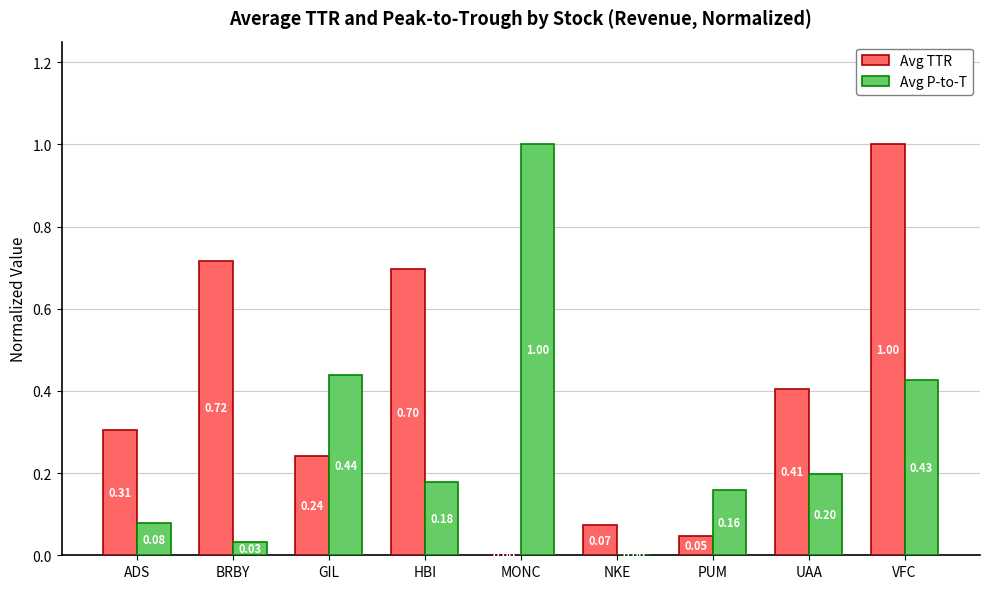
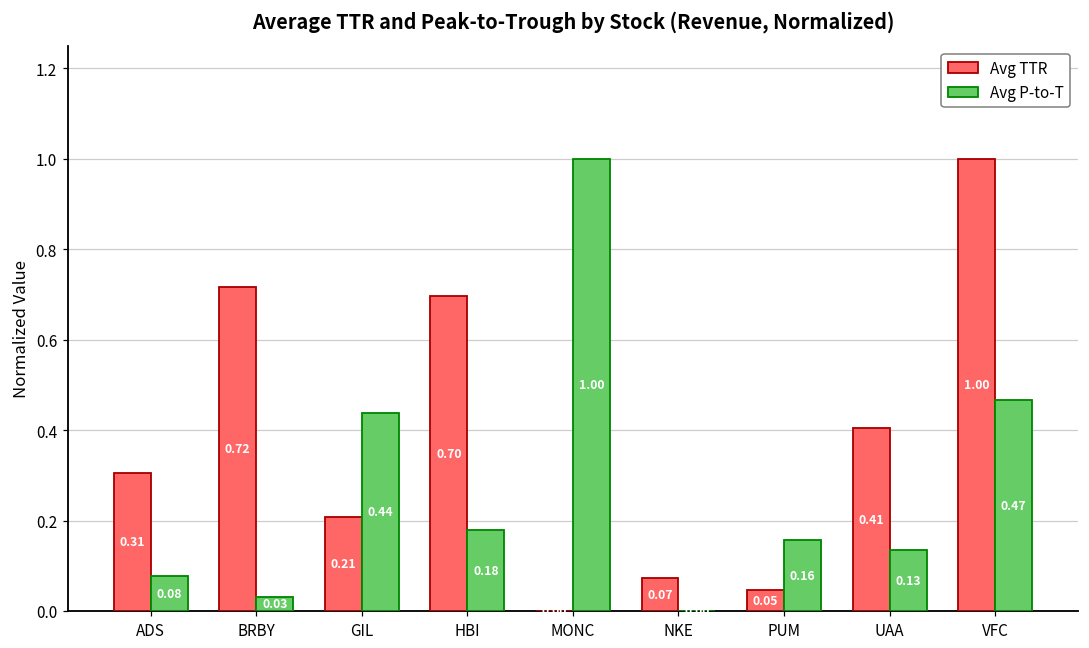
  {
    "Avg TTR": {
      "ADS": 0.31,
      "BRBY": 0.72,
-     "GIL": 0.24,
+     "GIL": 0.21,
      "HBI": 0.70,
      "NKE": 0.07,
      "PUM": 0.05,
      "UAA": 0.41,
      "VFC": 1.00
    },
    "Avg P-to-T": {
      "ADS": 0.08,
      "BRBY": 0.03,
      "GIL": 0.44,
      "HBI": 0.18,
      "MONC": 1.00,
      "PUM": 0.16,
-     "UAA": 0.20,
-     "VFC": 0.43
+     "UAA": 0.13,
+     "VFC": 0.47
    }
  }
